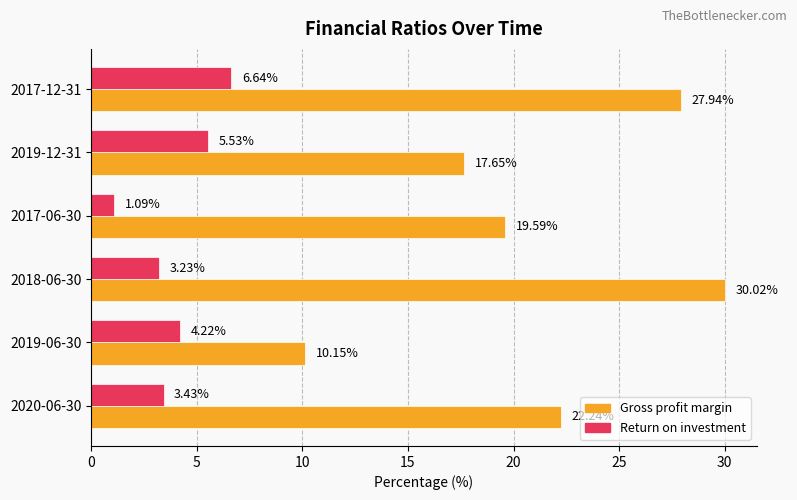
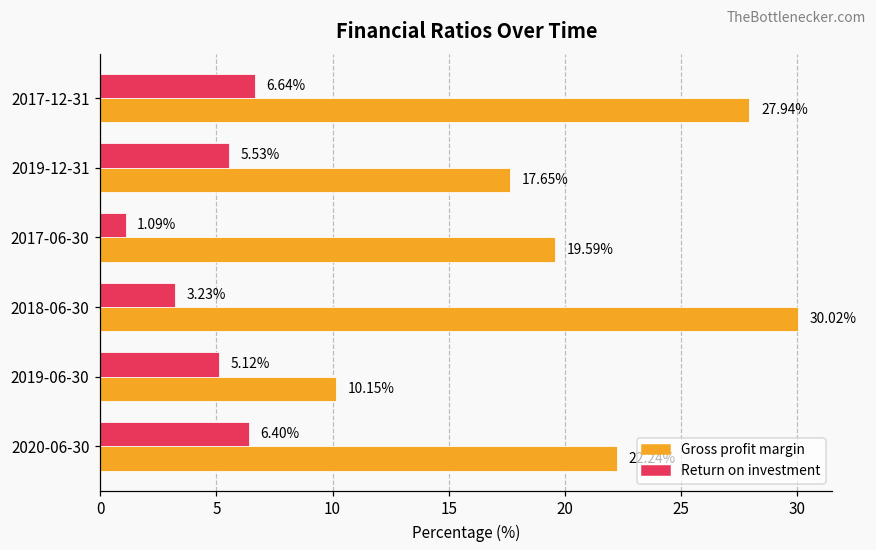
  {
    "Gross profit margin": {
      "2017-12-31": "27.94%",
      "2019-12-31": "17.65%",
      "2017-06-30": "19.59%",
      "2018-06-30": "30.02%",
      "2019-06-30": "10.15%"
    },
    "Return on investment": {
      "2017-12-31": "6.64%",
      "2019-12-31": "5.53%",
      "2017-06-30": "1.09%",
      "2018-06-30": "3.23%",
-     "2019-06-30": "4.22%",
-     "2020-06-30": "3.43%"
+     "2019-06-30": "5.12%",
+     "2020-06-30": "6.40%"
    }
  }
